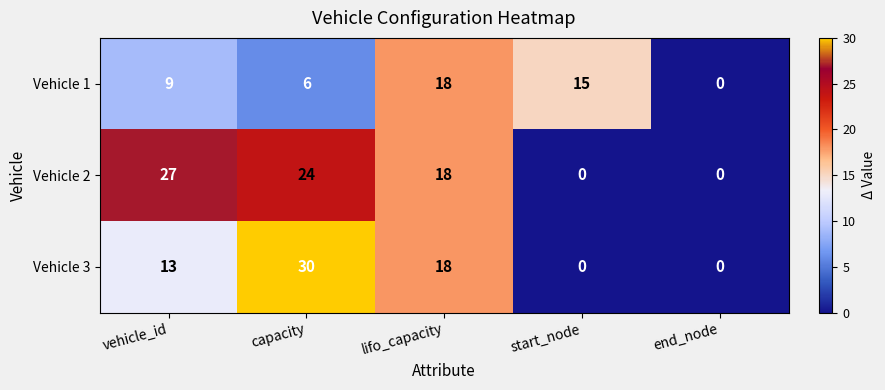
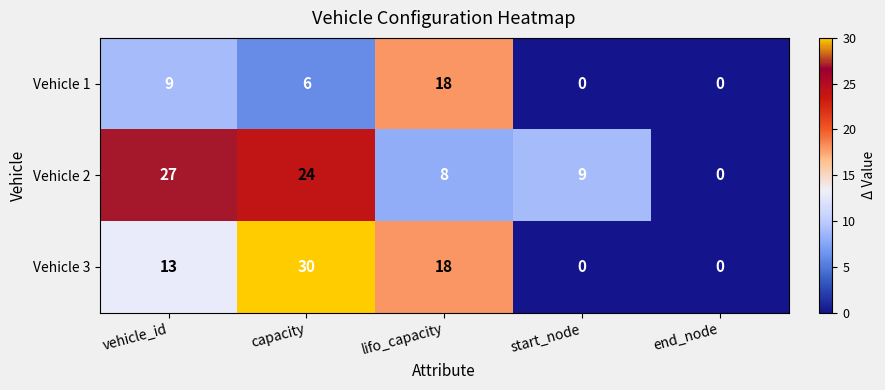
  {
    "Vehicle 1": {
      "vehicle_id": 9,
      "capacity": 6,
      "lifo_capacity": 18,
-     "start_node": 15,
+     "start_node": 0,
      "end_node": 0
    },
    "Vehicle 2": {
      "vehicle_id": 27,
      "capacity": 24,
-     "lifo_capacity": 18,
-     "start_node": 0,
+     "lifo_capacity": 8,
+     "start_node": 9,
      "end_node": 0
    },
    "Vehicle 3": {
      "vehicle_id": 13,
      "capacity": 30,
      "lifo_capacity": 18,
      "start_node": 0,
      "end_node": 0
    }
  }
